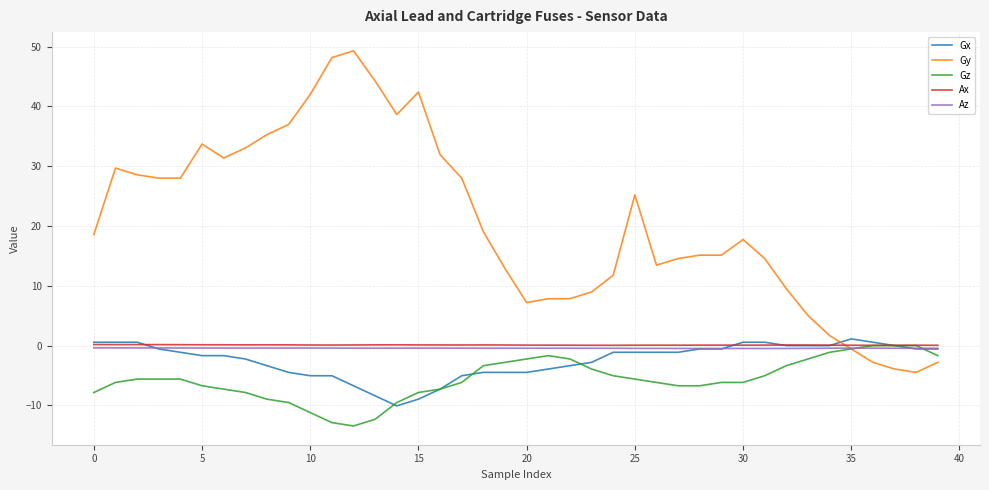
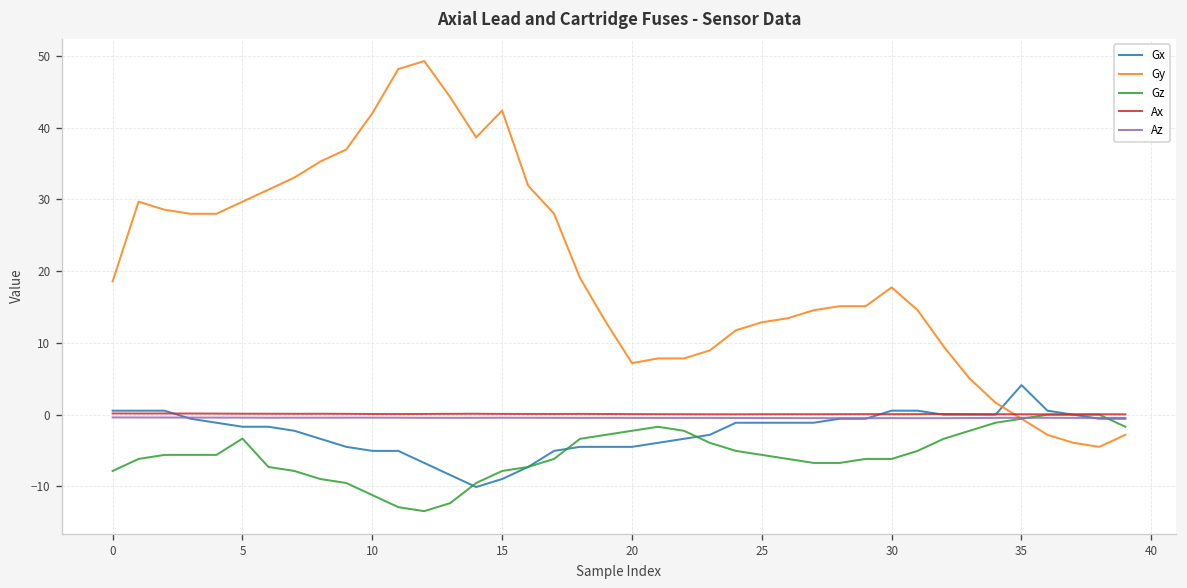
  {
    "Gx": {
      "5": -2,
      "10": -5,
      "15": -9,
      "20": -4,
      "25": -1,
      "30": 1,
-     "35": 1
+     "35": 4
    },
    "Gy": {
      "0": 19,
-     "5": 34,
+     "5": 30,
      "10": 42,
      "15": 42,
      "20": 7,
-     "25": 25,
+     "25": 13,
      "30": 18
    },
    "Gz": {
      "0": -8,
-     "5": -7,
+     "5": -3,
      "10": -11,
      "15": -8,
      "20": -2,
      "25": -6,
      "30": -6
    },
    "Ax": {
      "5": 0,
      "10": 0,
      "15": 0,
      "20": 0,
      "25": 0,
      "30": 0,
      "35": 0
    },
    "Az": {
      "0": 0,
      "5": 0,
      "10": 0,
      "15": 0,
      "20": 0,
      "25": 0,
      "30": 0
    }
  }
